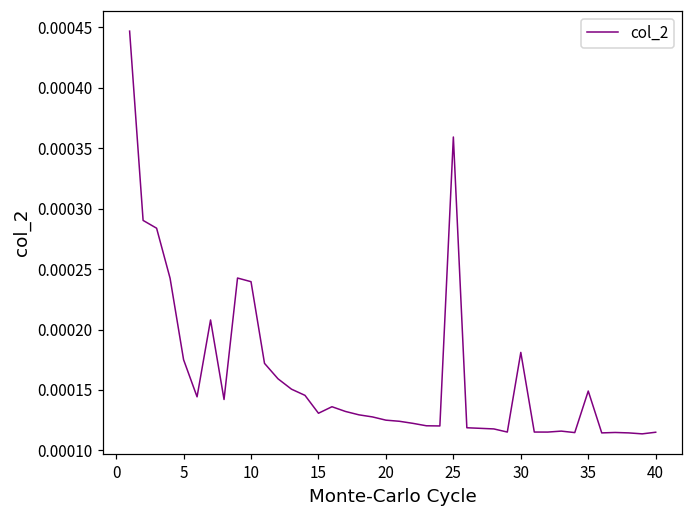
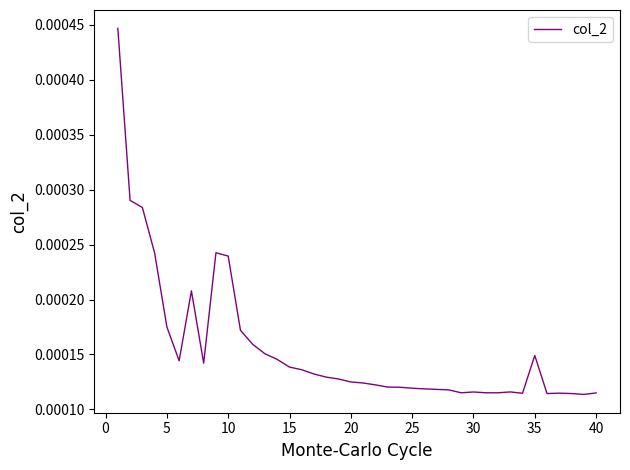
  {
    "5": 0.000175,
    "10": 0.000240,
-   "15": 0.000131,
+   "15": 0.000139,
    "20": 0.000125,
-   "25": 0.000359,
-   "30": 0.000181,
+   "25": 0.000119,
+   "30": 0.000116,
    "35": 0.000149,
    "40": 0.000115
  }
